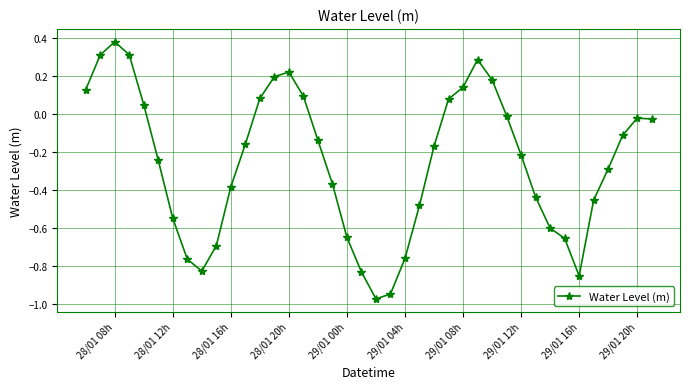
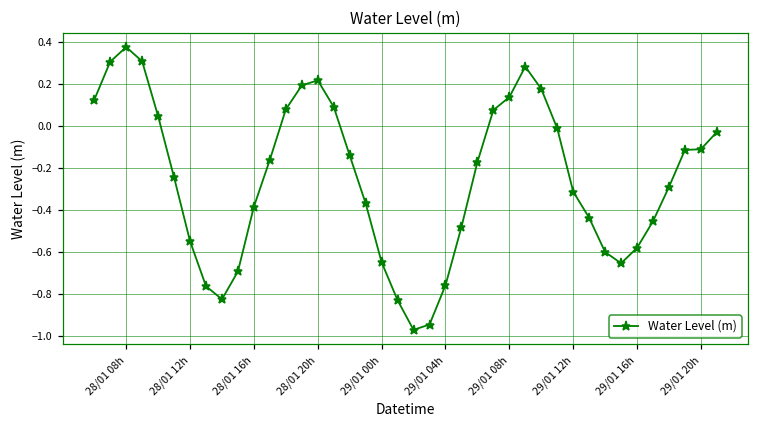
  {
    "28/01 08h": 0.38,
    "28/01 12h": -0.55,
    "28/01 16h": -0.38,
    "28/01 20h": 0.22,
    "29/01 00h": -0.65,
    "29/01 04h": -0.76,
    "29/01 08h": 0.14,
-   "29/01 12h": -0.22,
-   "29/01 16h": -0.85,
-   "29/01 20h": -0.02
+   "29/01 12h": -0.31,
+   "29/01 16h": -0.58,
+   "29/01 20h": -0.11
  }
